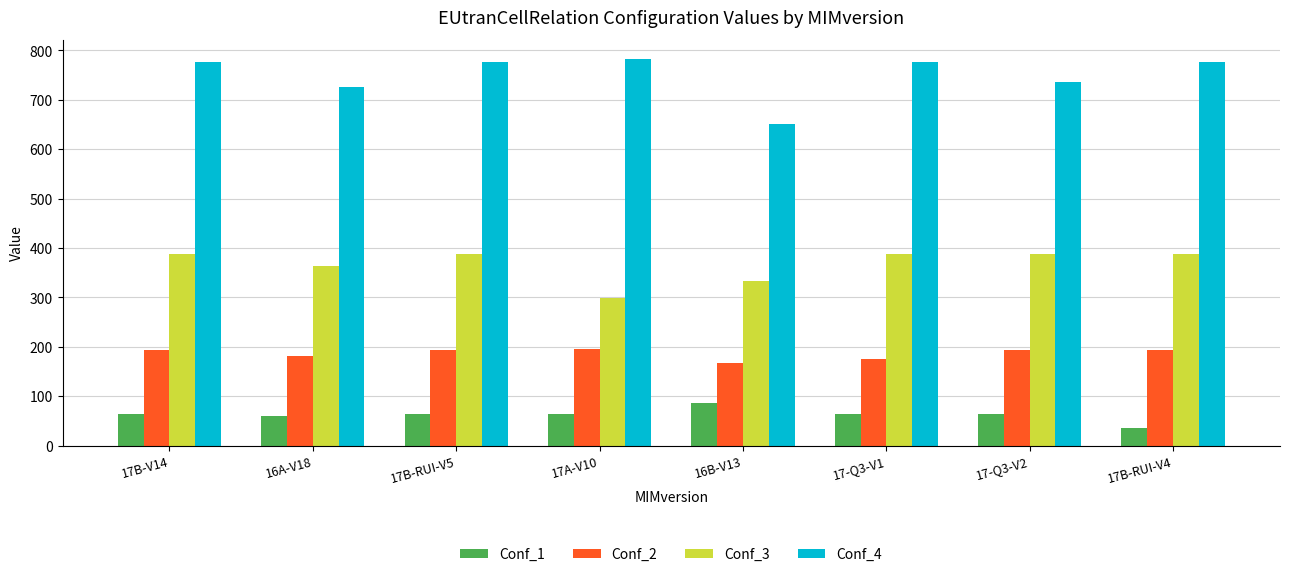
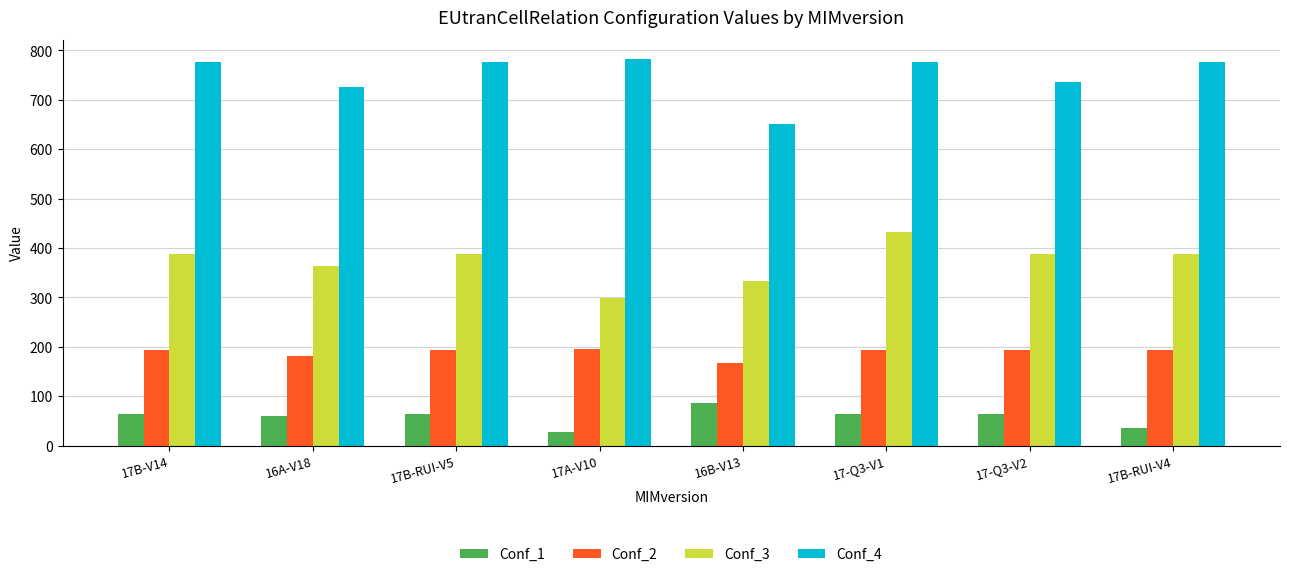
  {
    "Conf_1": {
      "17B-V14": 70,
      "16A-V18": 60,
      "17B-RUI-V5": 70,
-     "17A-V10": 70,
+     "17A-V10": 30,
      "16B-V13": 90,
      "17-Q3-V1": 70,
      "17-Q3-V2": 70,
      "17B-RUI-V4": 40
    },
    "Conf_2": {
      "17B-V14": 190,
      "16A-V18": 180,
      "17B-RUI-V5": 190,
      "17A-V10": 200,
      "16B-V13": 170,
-     "17-Q3-V1": 180,
+     "17-Q3-V1": 190,
      "17-Q3-V2": 190,
      "17B-RUI-V4": 190
    },
    "Conf_3": {
      "17B-V14": 390,
      "16A-V18": 360,
      "17B-RUI-V5": 390,
      "17A-V10": 300,
      "16B-V13": 330,
-     "17-Q3-V1": 390,
+     "17-Q3-V1": 430,
      "17-Q3-V2": 390,
      "17B-RUI-V4": 390
    },
    "Conf_4": {
      "17B-V14": 780,
      "16A-V18": 730,
      "17B-RUI-V5": 780,
      "17A-V10": 780,
      "16B-V13": 650,
      "17-Q3-V1": 780,
      "17-Q3-V2": 740,
      "17B-RUI-V4": 780
    }
  }
